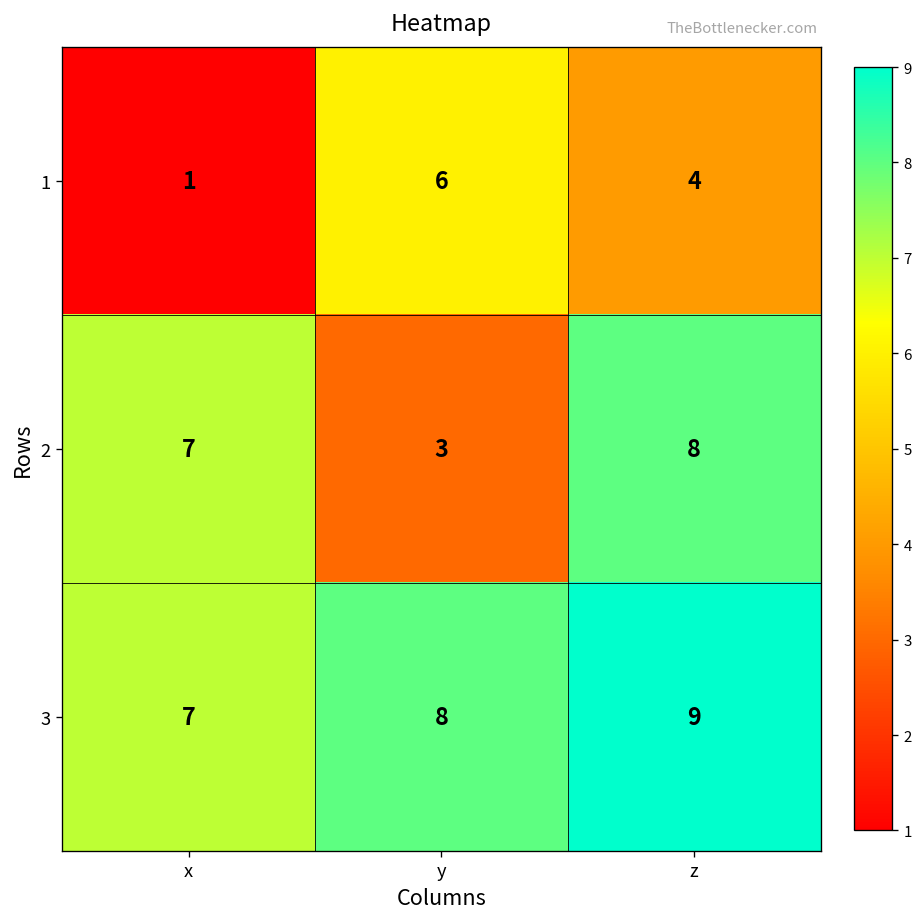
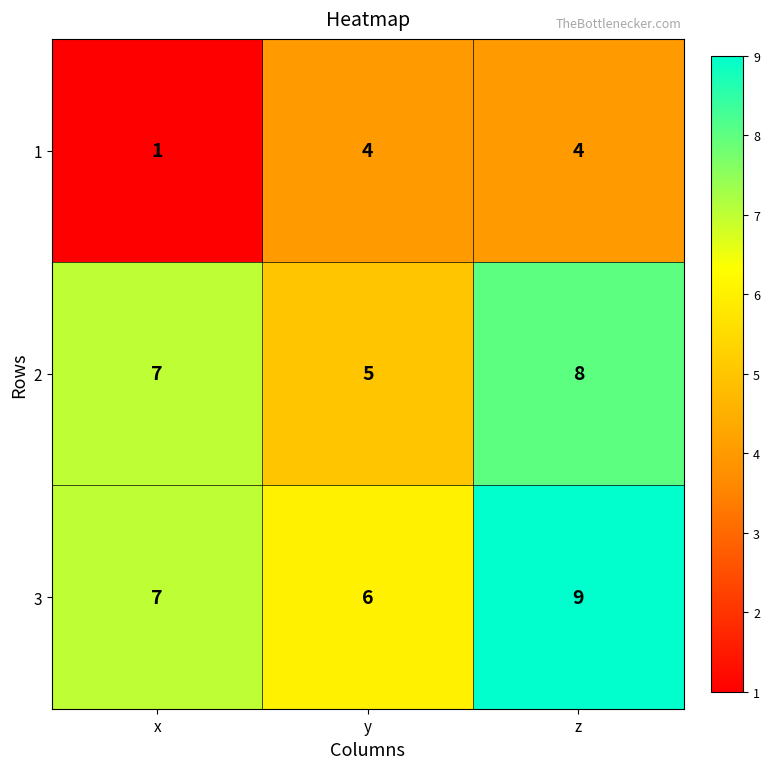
  {
    "1": {
      "x": 1,
-     "y": 6,
+     "y": 4,
      "z": 4
    },
    "2": {
      "x": 7,
-     "y": 3,
+     "y": 5,
      "z": 8
    },
    "3": {
      "x": 7,
-     "y": 8,
+     "y": 6,
      "z": 9
    }
  }
